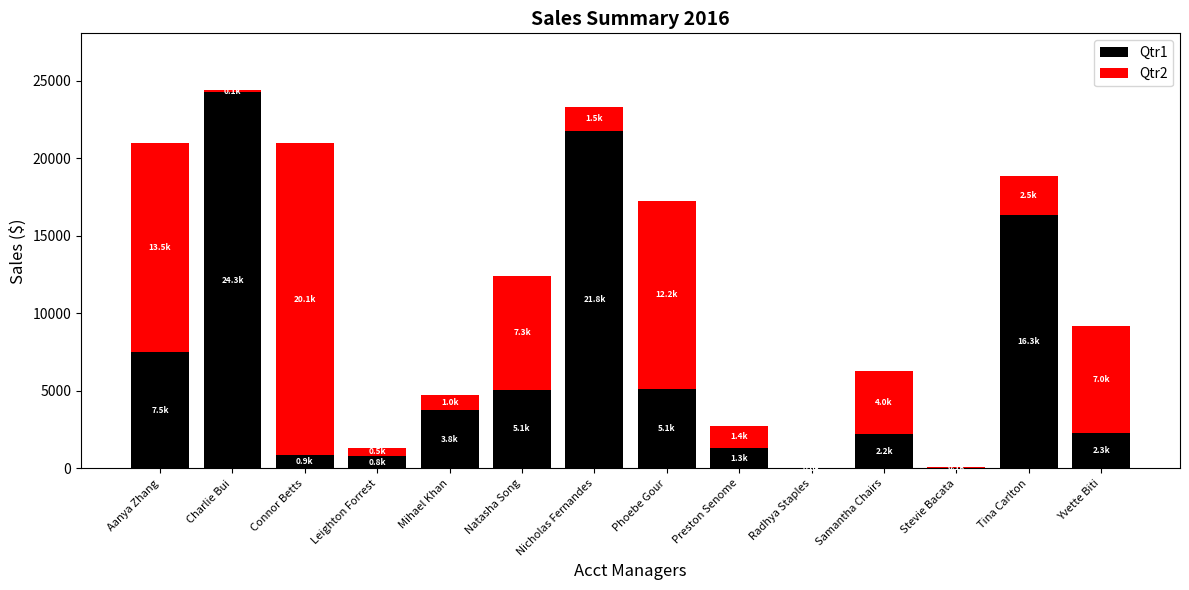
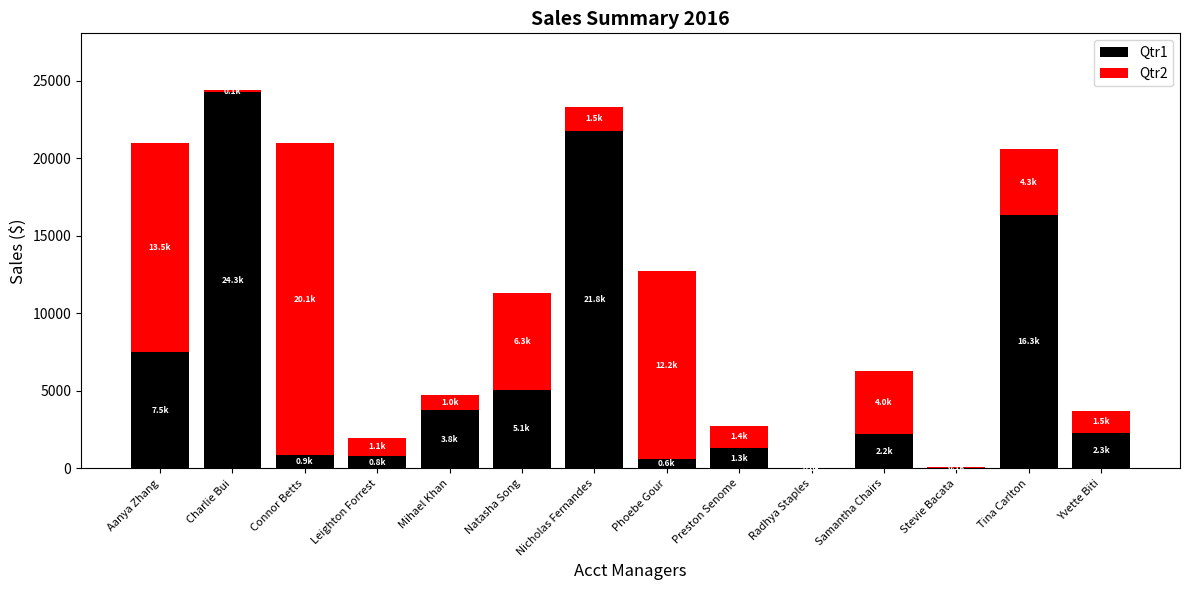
  {
    "Qtr1": {
      "Aanya Zhang": "7.5k",
      "Charlie Bui": "24.3k",
      "Connor Betts": "0.9k",
      "Leighton Forrest": "0.8k",
      "Mihael Khan": "3.8k",
      "Natasha Song": "5.1k",
      "Nicholas Fernandes": "21.8k",
-     "Phoebe Gour": "5.1k",
+     "Phoebe Gour": "0.6k",
      "Preston Senome": "1.3k",
      "Samantha Chairs": "2.2k",
      "Tina Carlton": "16.3k",
      "Yvette Biti": "2.3k"
    },
    "Qtr2": {
      "Aanya Zhang": "13.5k",
      "Charlie Bui": "0.1k",
      "Connor Betts": "20.1k",
-     "Leighton Forrest": "0.5k",
+     "Leighton Forrest": "1.1k",
      "Mihael Khan": "1.0k",
-     "Natasha Song": "7.3k",
+     "Natasha Song": "6.3k",
      "Nicholas Fernandes": "1.5k",
      "Phoebe Gour": "12.2k",
      "Preston Senome": "1.4k",
      "Samantha Chairs": "4.0k",
-     "Tina Carlton": "2.5k",
-     "Yvette Biti": "7.0k"
+     "Tina Carlton": "4.3k",
+     "Yvette Biti": "1.5k"
    }
  }
